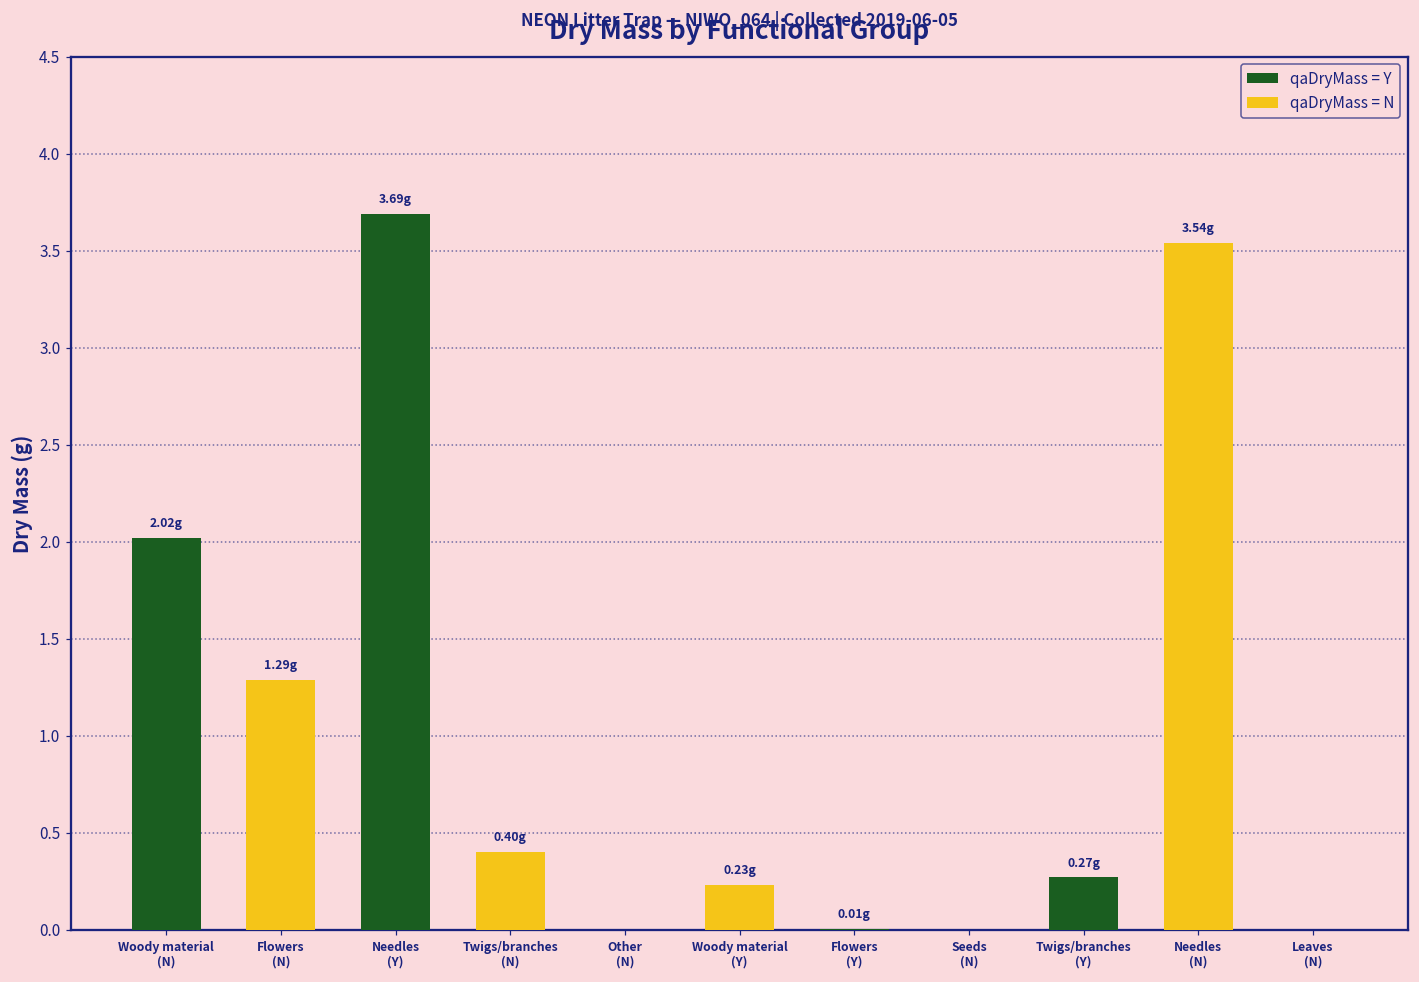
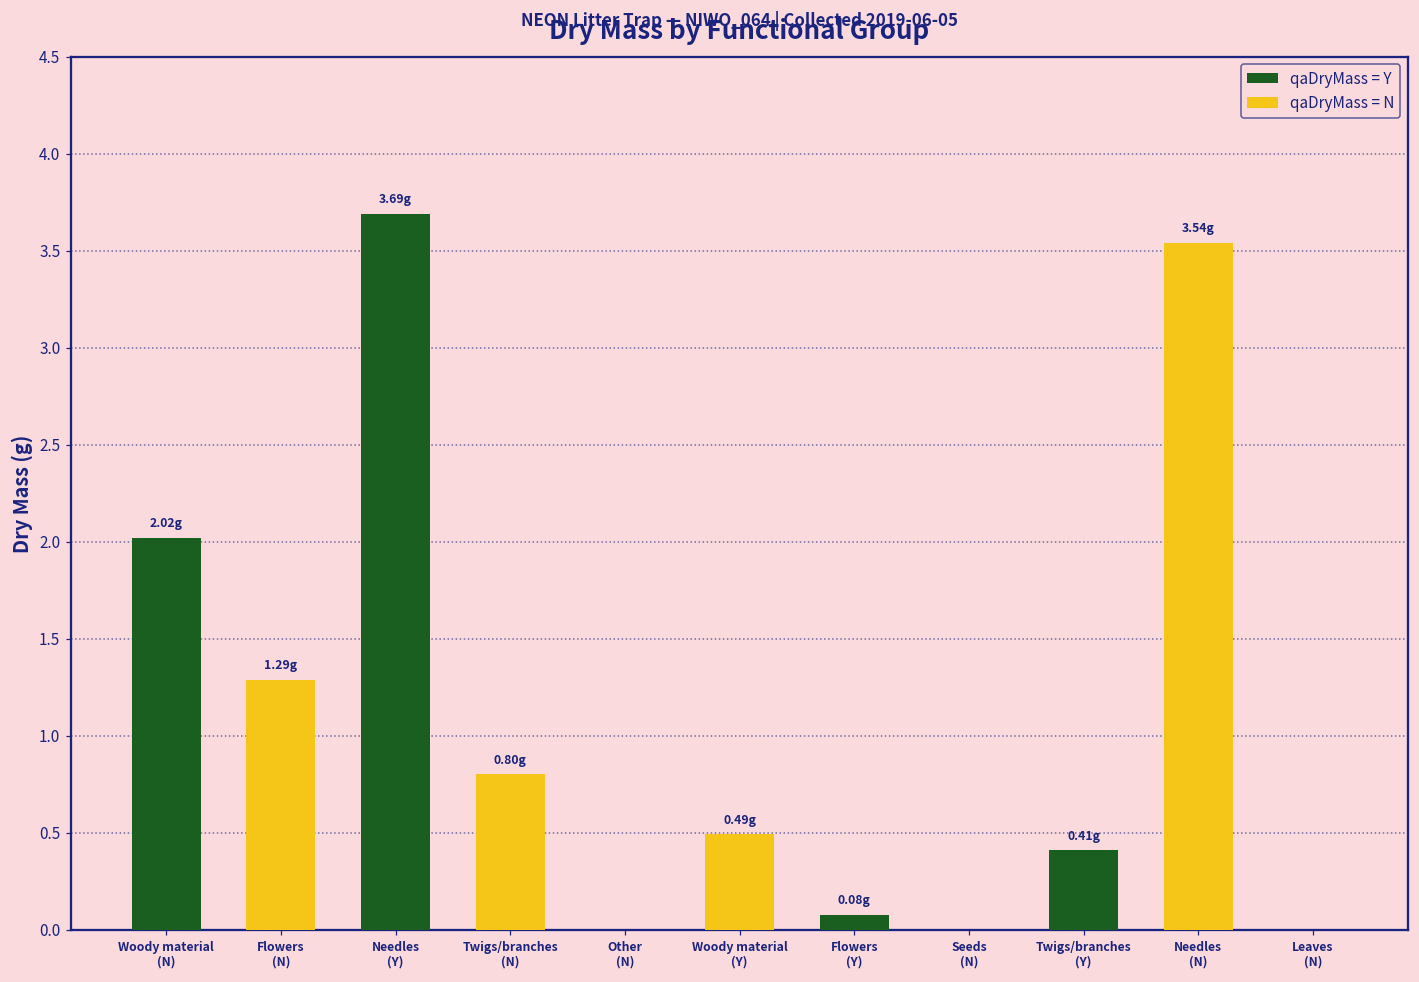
  {
    "Woody material (N)": "2.02g",
    "Flowers (N)": "1.29g",
    "Needles (Y)": "3.69g",
-   "Twigs/branches (N)": "0.40g",
-   "Woody material (Y)": "0.23g",
-   "Flowers (Y)": "0.01g",
-   "Twigs/branches (Y)": "0.27g",
+   "Twigs/branches (N)": "0.80g",
+   "Woody material (Y)": "0.49g",
+   "Flowers (Y)": "0.08g",
+   "Twigs/branches (Y)": "0.41g",
    "Needles (N)": "3.54g"
  }
